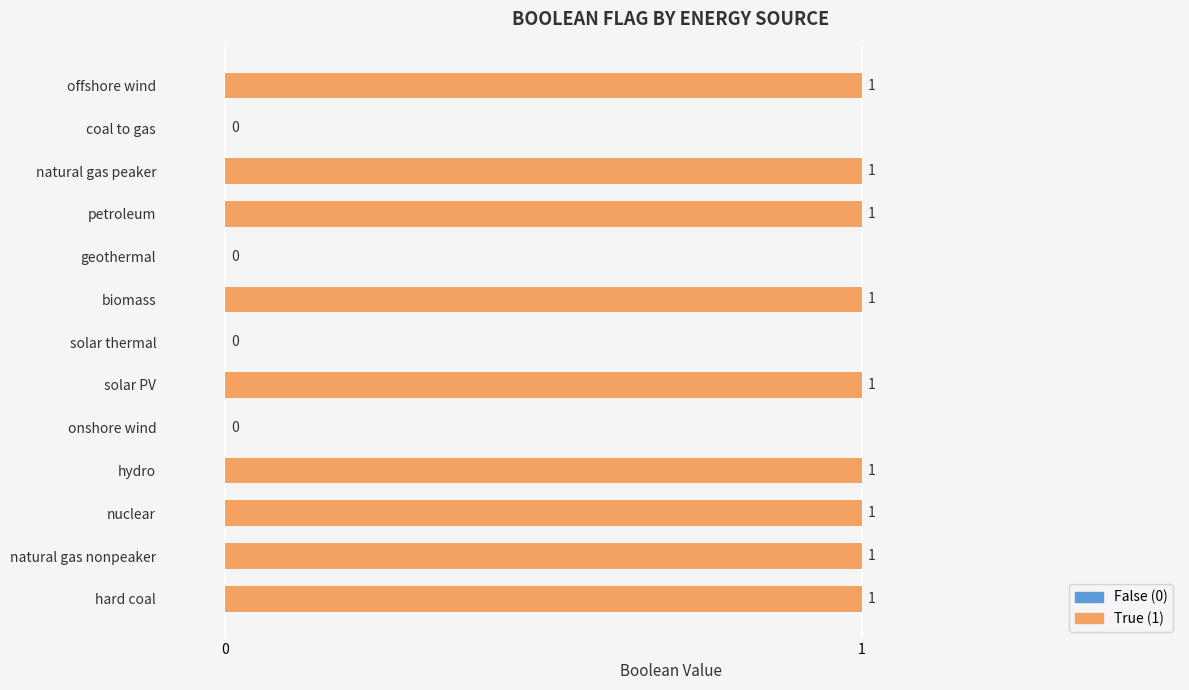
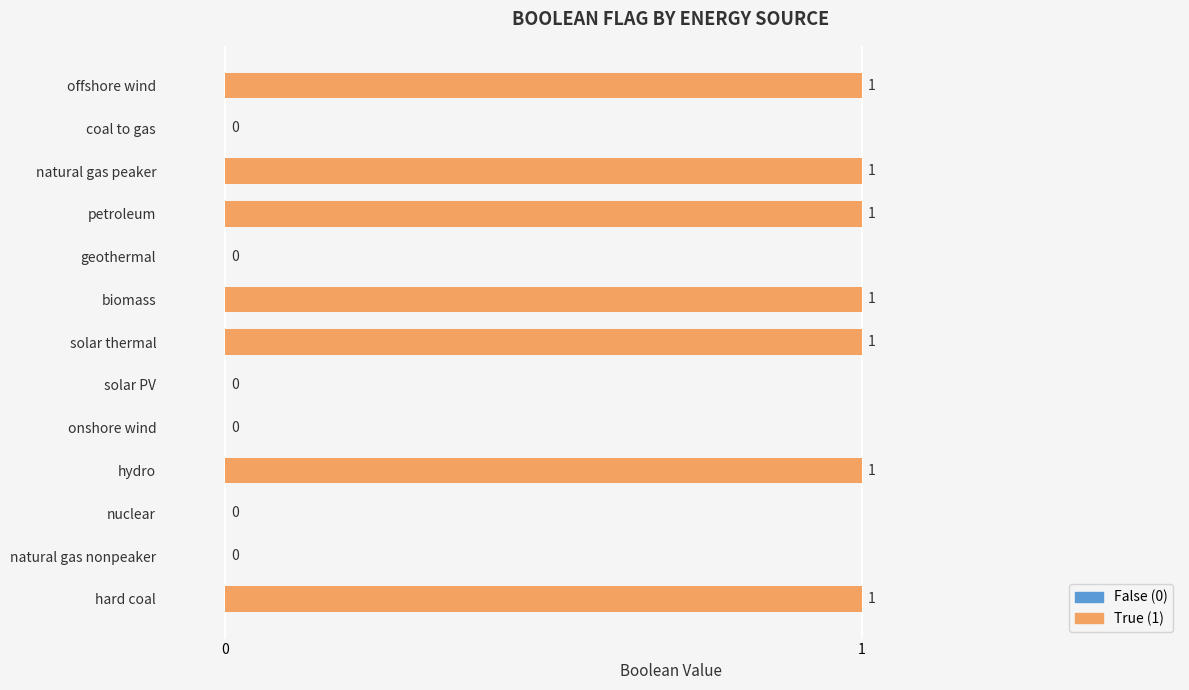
  {
    "offshore wind": 1,
    "coal to gas": 0,
    "natural gas peaker": 1,
    "petroleum": 1,
    "geothermal": 0,
    "biomass": 1,
-   "solar thermal": 0,
-   "solar PV": 1,
+   "solar thermal": 1,
+   "solar PV": 0,
    "onshore wind": 0,
    "hydro": 1,
-   "nuclear": 1,
-   "natural gas nonpeaker": 1,
+   "nuclear": 0,
+   "natural gas nonpeaker": 0,
    "hard coal": 1
  }
